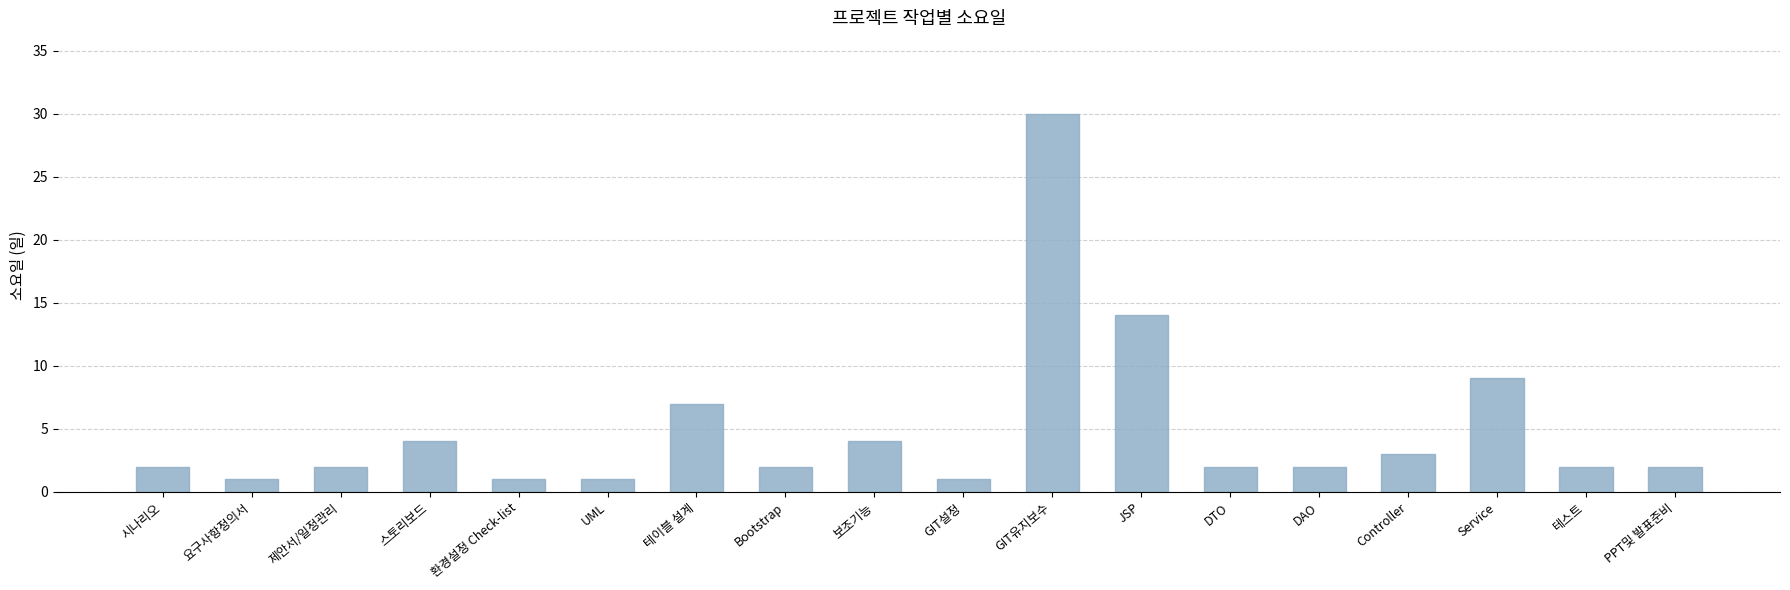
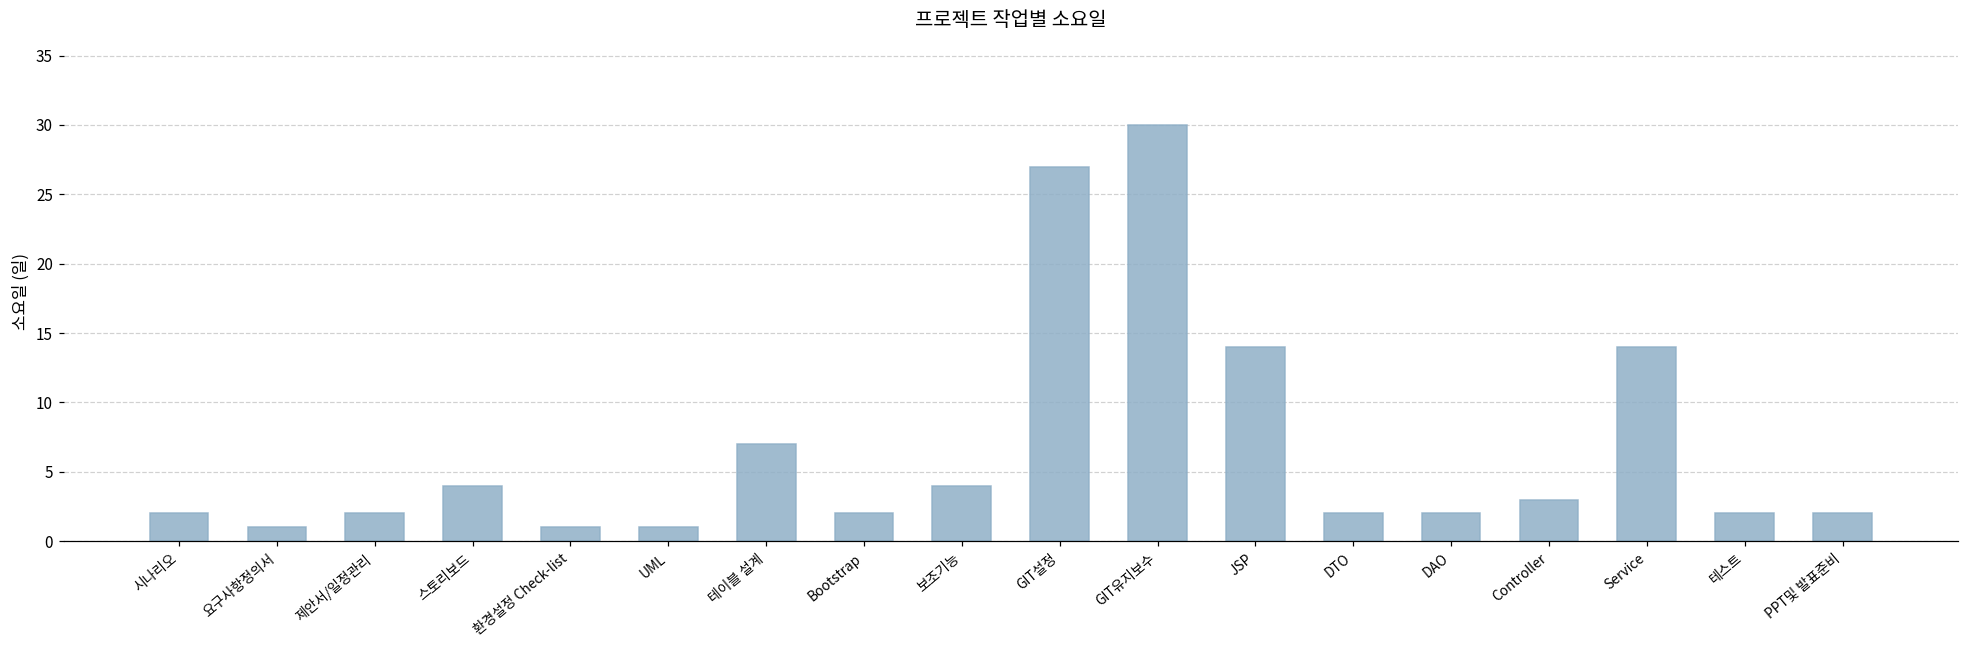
  {
    "시나리오": 2,
    "요구사항정의서": 1,
    "제안서/일정관리": 2,
    "스토리보드": 4,
    "환경설정 Check-list": 1,
    "UML": 1,
    "테이블 설계": 7,
    "Bootstrap": 2,
    "보조기능": 4,
-   "GIT설정": 1,
+   "GIT설정": 27,
    "GIT유지보수": 30,
    "JSP": 14,
    "DTO": 2,
    "DAO": 2,
    "Controller": 3,
-   "Service": 9,
+   "Service": 14,
    "테스트": 2,
    "PPT및 발표준비": 2
  }
